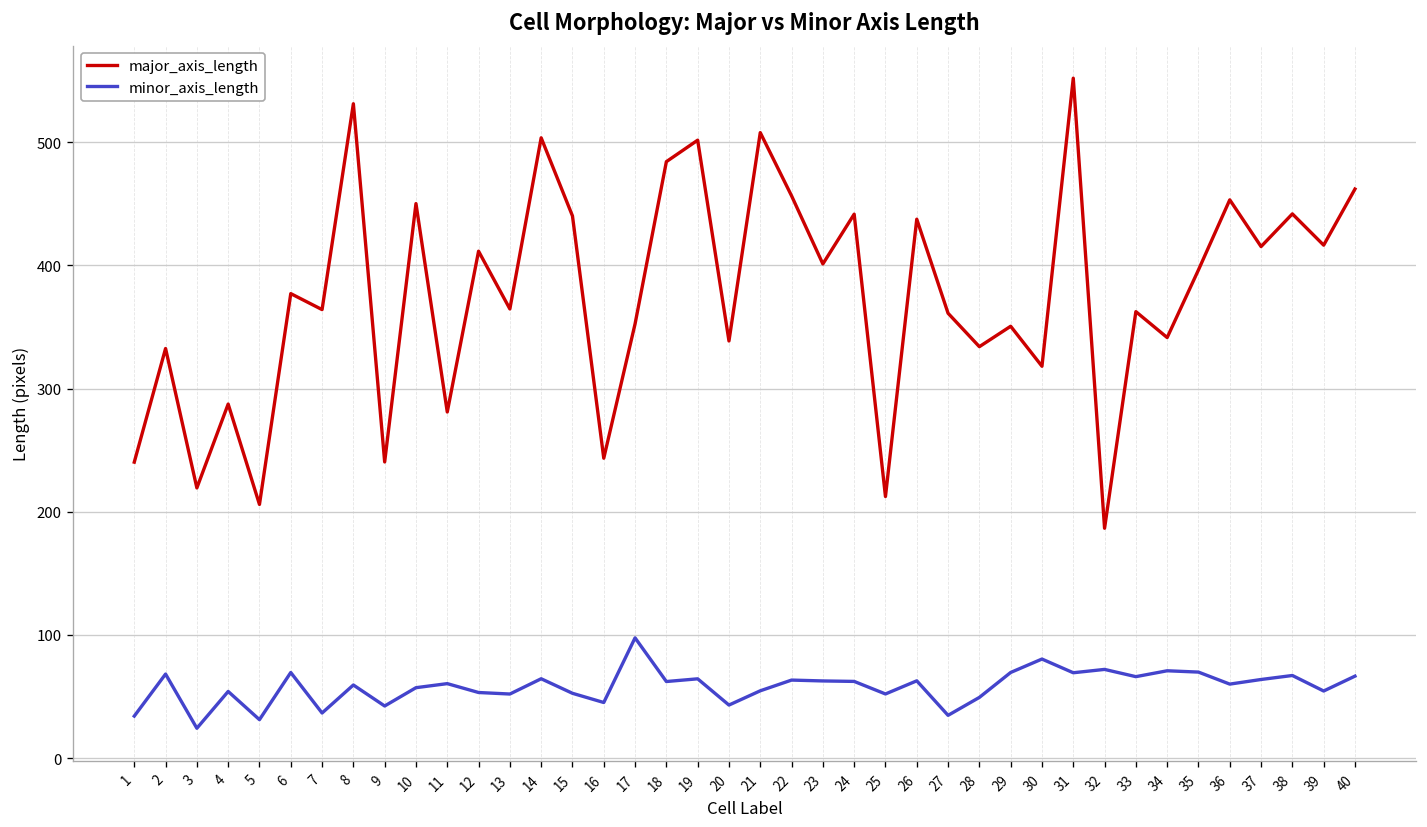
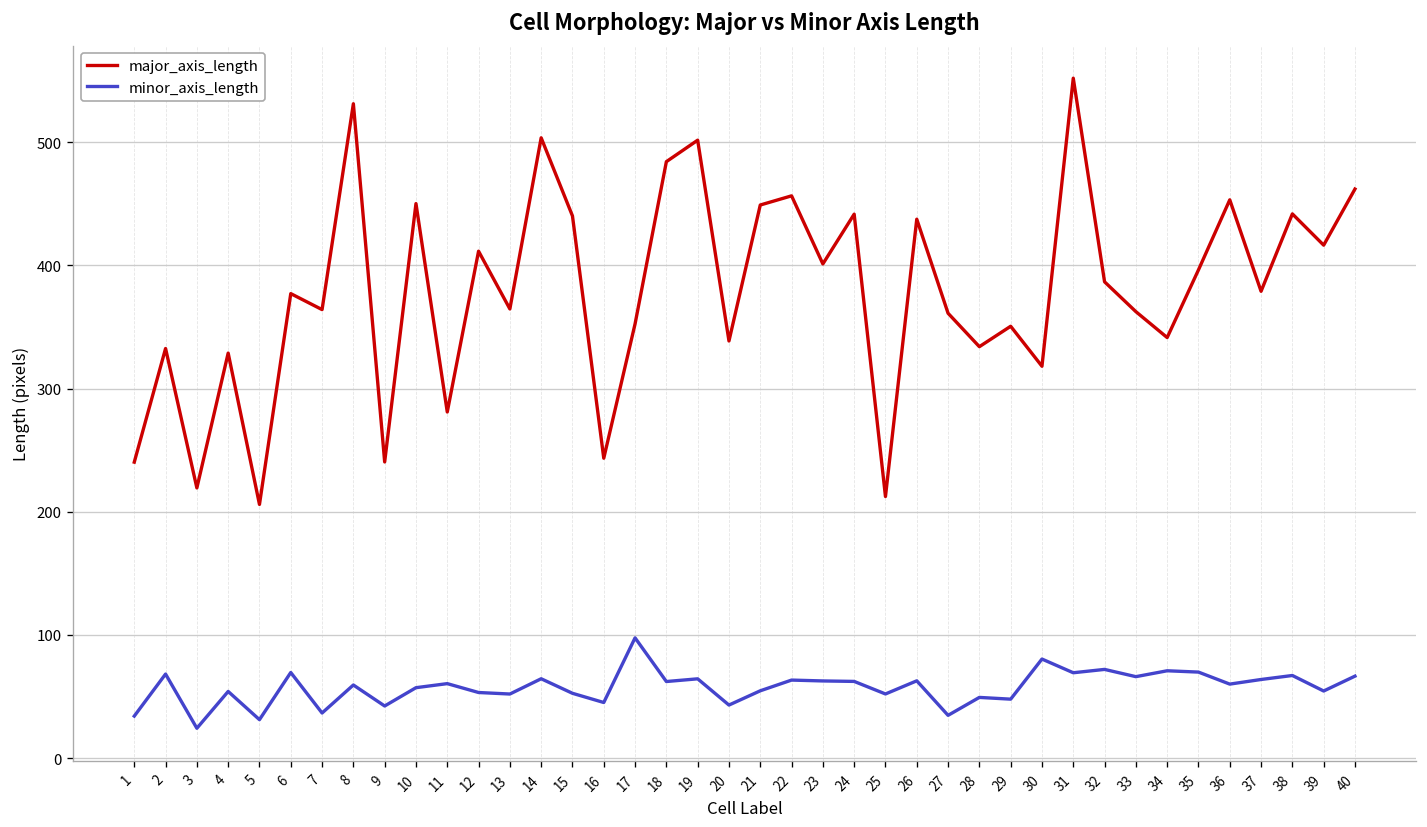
  {
    "major_axis_length": {
      "1": 240,
      "2": 333,
      "3": 219,
-     "4": 287,
+     "4": 329,
      "5": 206,
      "6": 377,
      "7": 364,
      "8": 531,
      "9": 240,
      "10": 450,
      "11": 281,
      "12": 412,
      "13": 365,
      "14": 504,
      "15": 440,
      "16": 243,
      "17": 353,
      "18": 484,
      "19": 502,
      "20": 339,
-     "21": 508,
+     "21": 449,
      "22": 457,
      "23": 401,
      "24": 442,
      "25": 212,
      "26": 438,
      "27": 361,
      "28": 334,
      "29": 351,
      "30": 318,
      "31": 552,
-     "32": 187,
+     "32": 387,
      "33": 362,
      "34": 341,
      "35": 396,
      "36": 453,
-     "37": 415,
+     "37": 379,
      "38": 442,
      "39": 416,
      "40": 462
    },
    "minor_axis_length": {
      "1": 34,
      "2": 68,
      "3": 24,
      "4": 54,
      "5": 31,
      "6": 69,
      "7": 37,
      "8": 59,
      "9": 42,
      "10": 57,
      "11": 60,
      "12": 53,
      "13": 52,
      "14": 64,
      "15": 53,
      "16": 45,
      "17": 98,
      "18": 62,
      "19": 64,
      "20": 43,
      "21": 55,
      "22": 63,
      "23": 63,
      "24": 62,
      "25": 52,
      "26": 63,
      "27": 35,
      "28": 49,
-     "29": 69,
+     "29": 48,
      "30": 80,
      "31": 69,
      "32": 72,
      "33": 66,
      "34": 71,
      "35": 70,
      "36": 60,
      "37": 64,
      "38": 67,
      "39": 54,
      "40": 66
    }
  }
